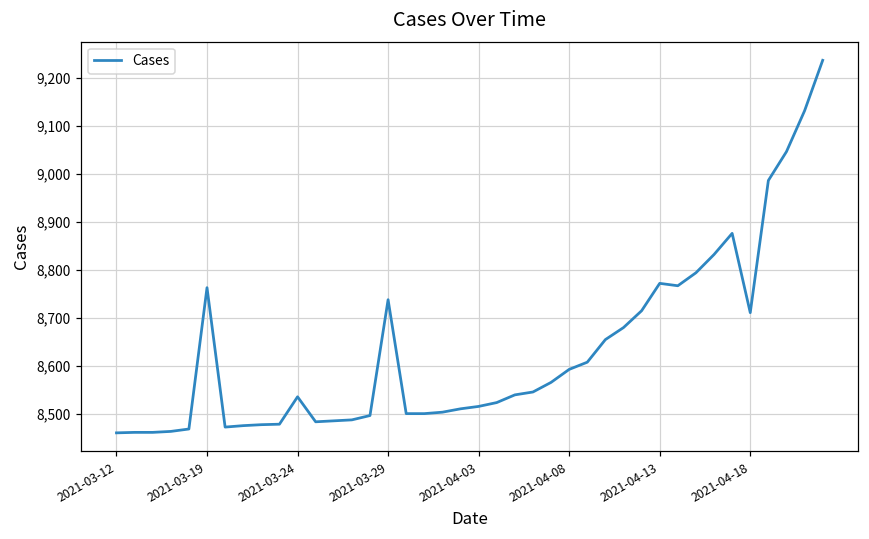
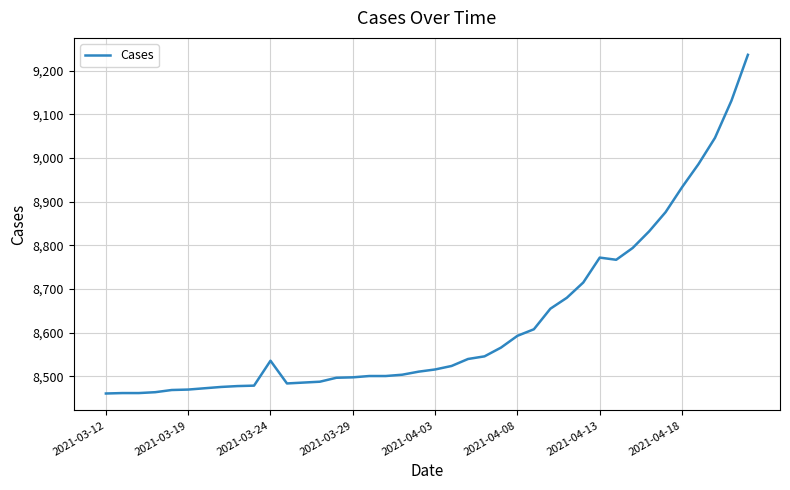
  {
    "2021-03-12": "8,460",
-   "2021-03-19": "8,760",
+   "2021-03-19": "8,470",
    "2021-03-24": "8,540",
-   "2021-03-29": "8,740",
+   "2021-03-29": "8,500",
    "2021-04-03": "8,520",
    "2021-04-08": "8,590",
    "2021-04-13": "8,770",
-   "2021-04-18": "8,710"
+   "2021-04-18": "8,930"
  }
